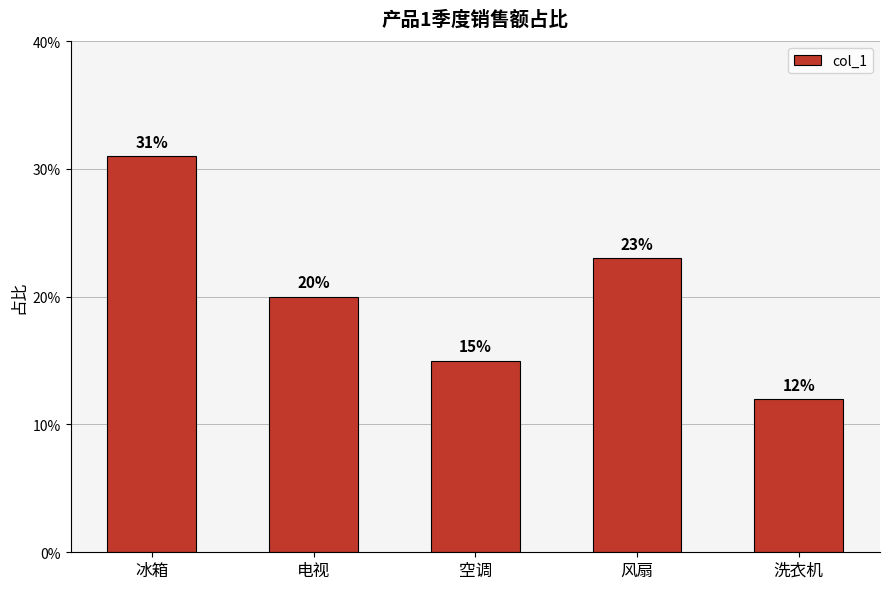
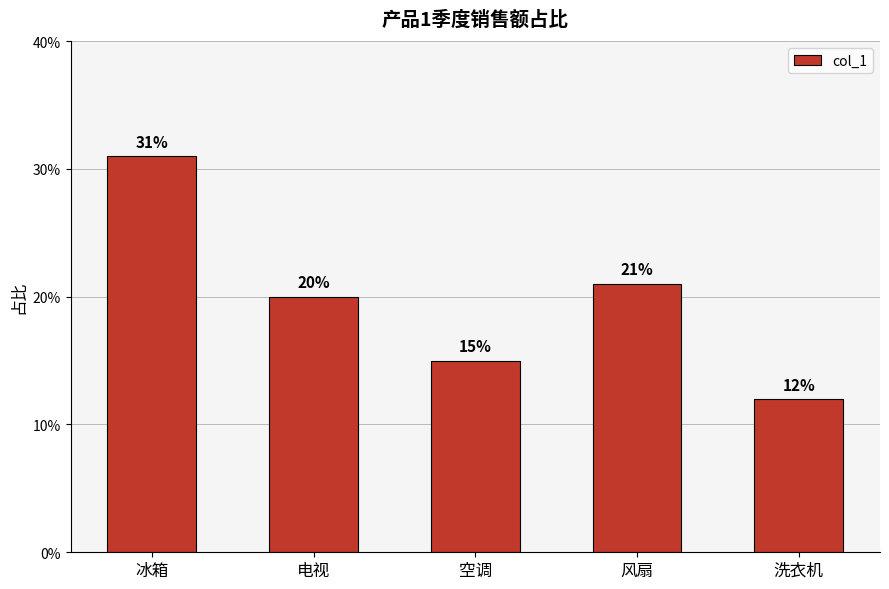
  {
    "冰箱": "31%",
    "电视": "20%",
    "空调": "15%",
-   "风扇": "23%",
+   "风扇": "21%",
    "洗衣机": "12%"
  }
